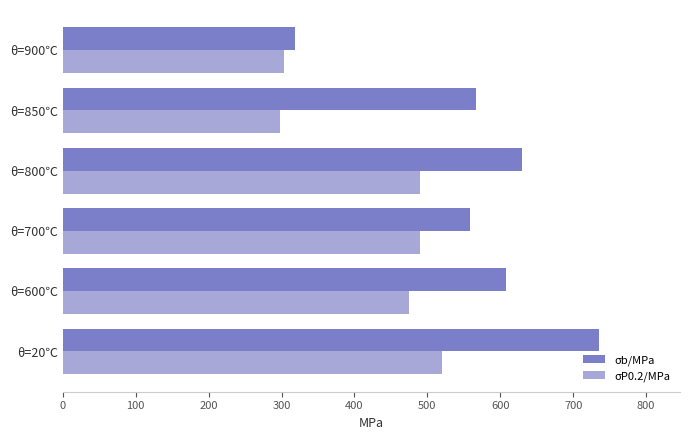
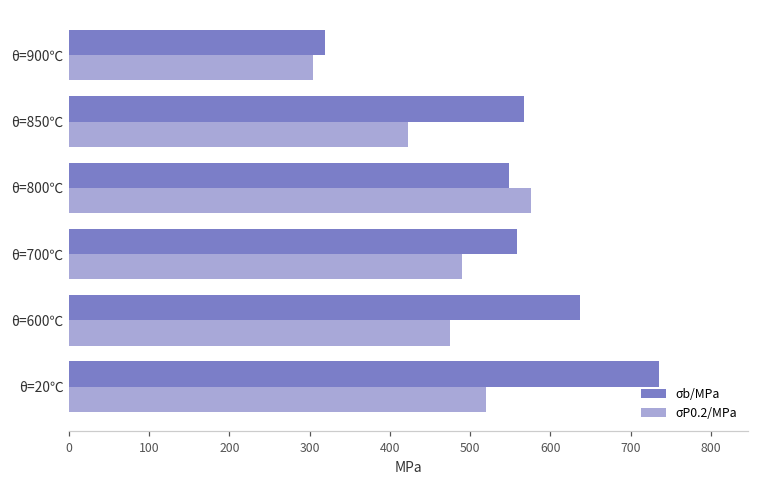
  {
    "σb/MPa": {
      "θ=900℃": 320,
      "θ=850℃": 570,
-     "θ=800℃": 630,
+     "θ=800℃": 550,
      "θ=700℃": 560,
-     "θ=600℃": 610,
+     "θ=600℃": 640,
      "θ=20℃": 740
    },
    "σP0.2/MPa": {
      "θ=900℃": 300,
-     "θ=850℃": 300,
-     "θ=800℃": 490,
+     "θ=850℃": 420,
+     "θ=800℃": 580,
      "θ=700℃": 490,
      "θ=600℃": 480,
      "θ=20℃": 520
    }
  }
